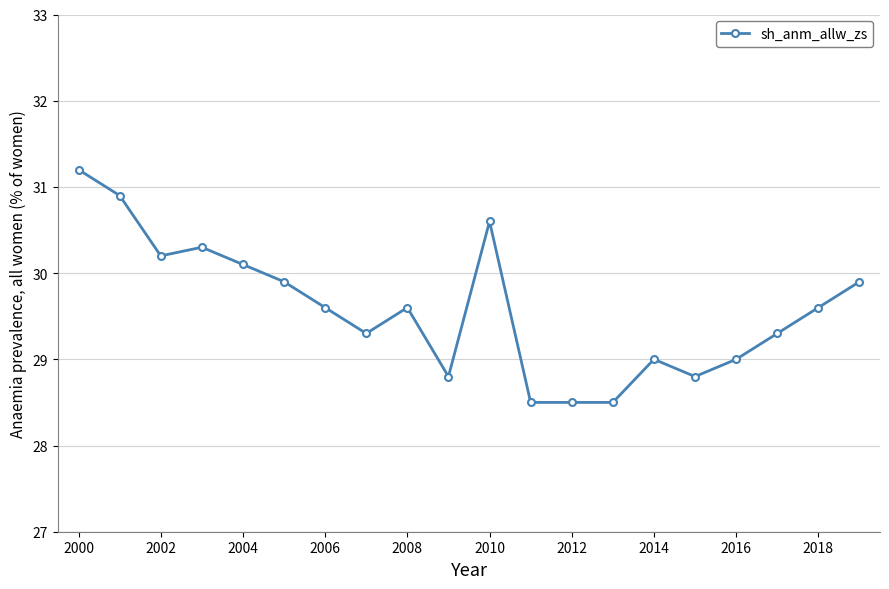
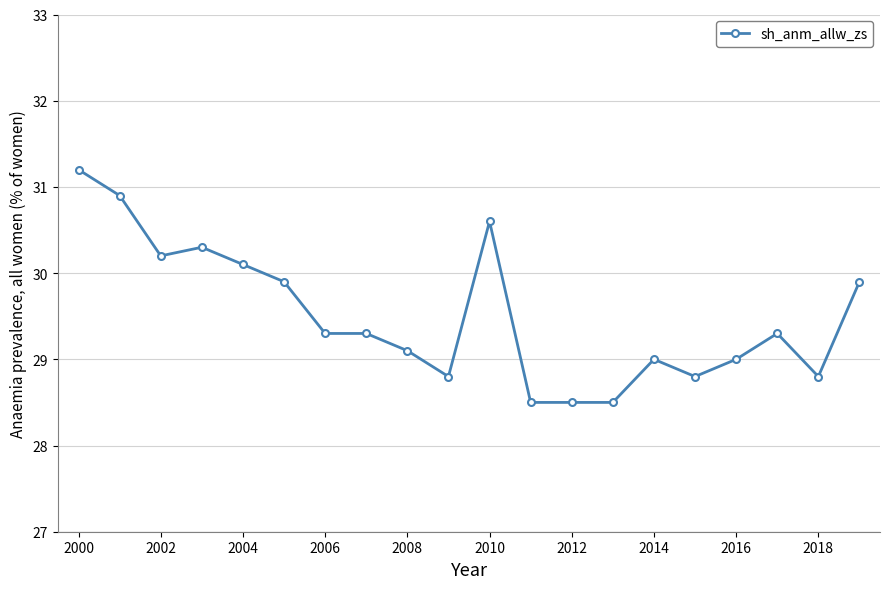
  {
    "2000": 31.2,
    "2002": 30.2,
    "2004": 30.1,
-   "2006": 29.6,
-   "2008": 29.6,
+   "2006": 29.3,
+   "2008": 29.1,
    "2010": 30.6,
    "2012": 28.5,
    "2014": 29.0,
    "2016": 29.0,
-   "2018": 29.6
+   "2018": 28.8
  }
